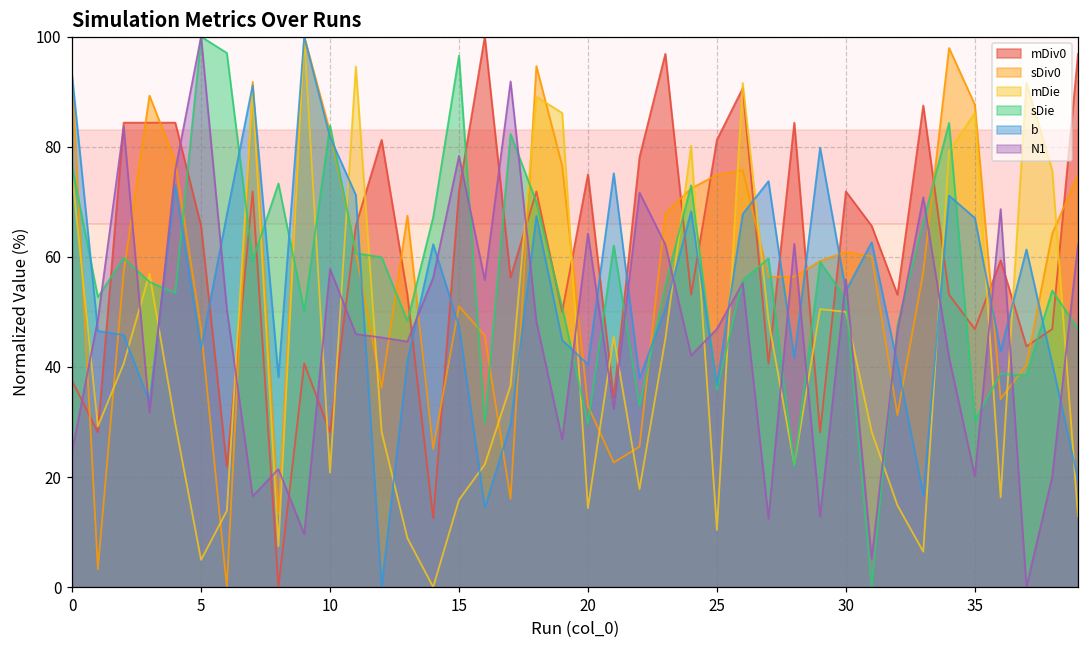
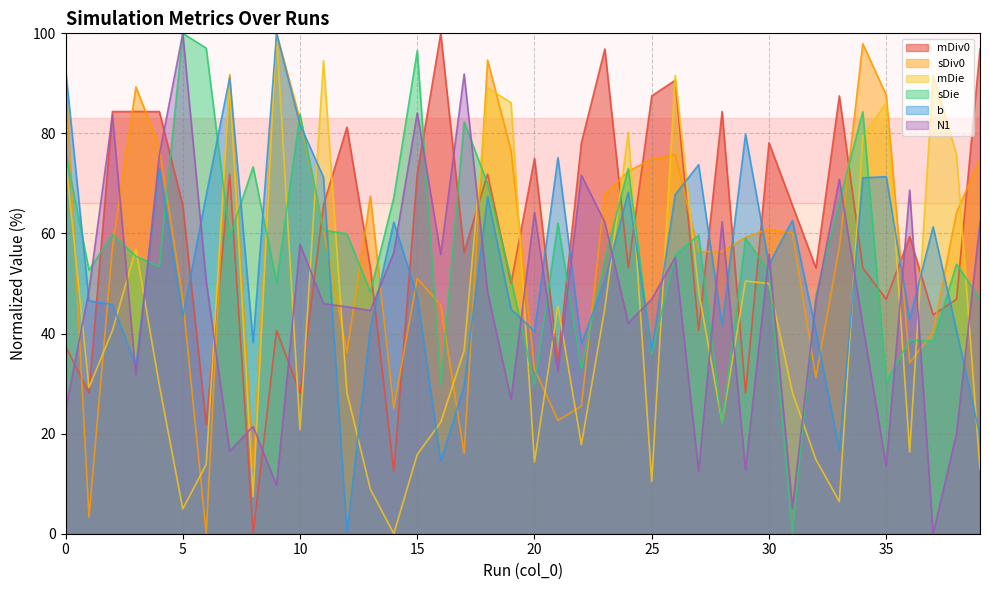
  {
    "mDiv0": {
      "0": 37,
      "5": 66,
      "10": 28,
      "15": 72,
      "20": 75,
-     "25": 81,
-     "30": 72,
+     "25": 87,
+     "30": 78,
      "35": 47
    },
    "sDie": {
      "0": 76,
      "10": 84,
      "15": 97,
      "20": 30,
      "25": 36,
      "30": 52,
      "35": 30
    },
    "b": {
      "0": 93,
      "5": 43,
      "10": 82,
      "15": 47,
      "20": 40,
      "25": 37,
      "30": 54,
-     "35": 67
+     "35": 71
    },
    "N1": {
      "0": 25,
      "10": 58,
-     "15": 78,
+     "15": 84,
      "20": 64,
      "25": 47,
      "30": 56,
-     "35": 20
+     "35": 13
    }
  }
